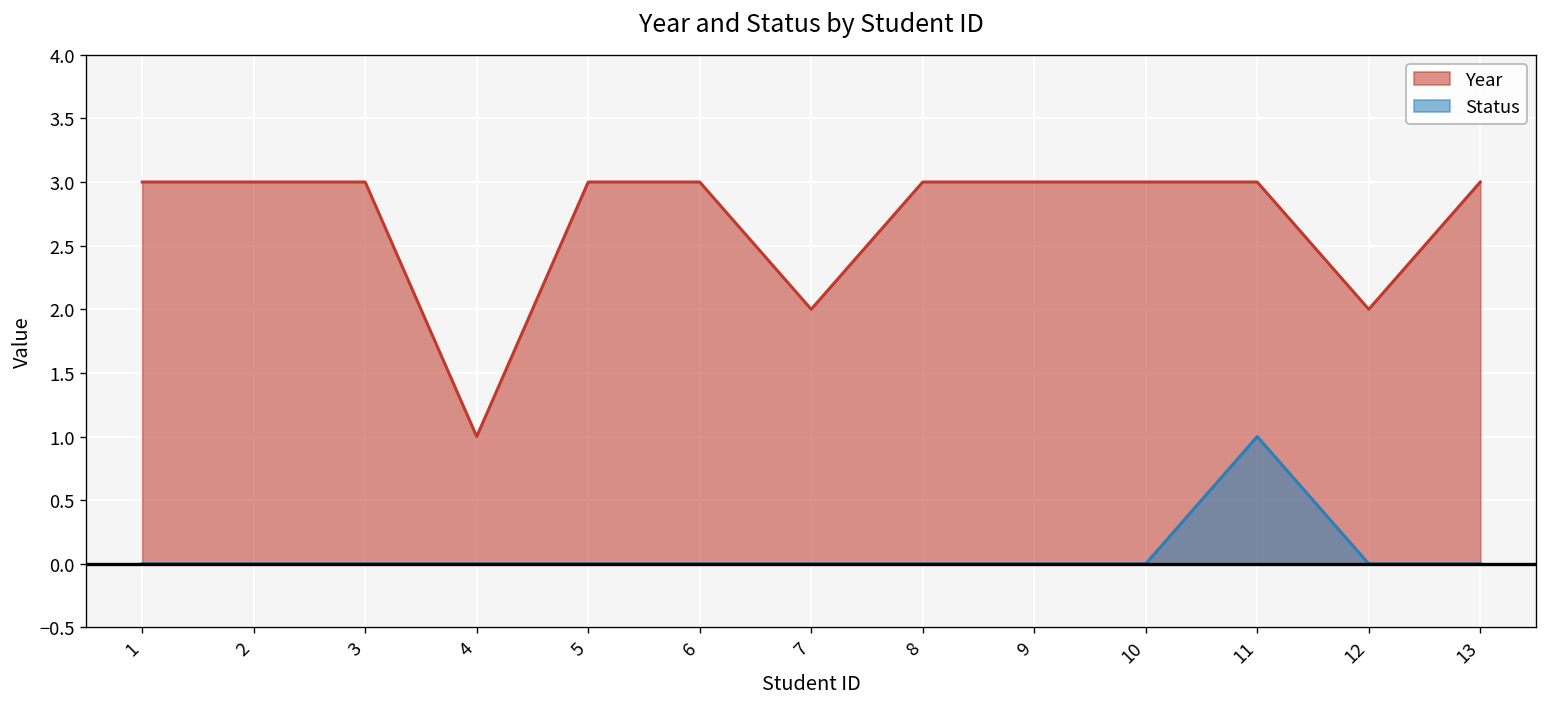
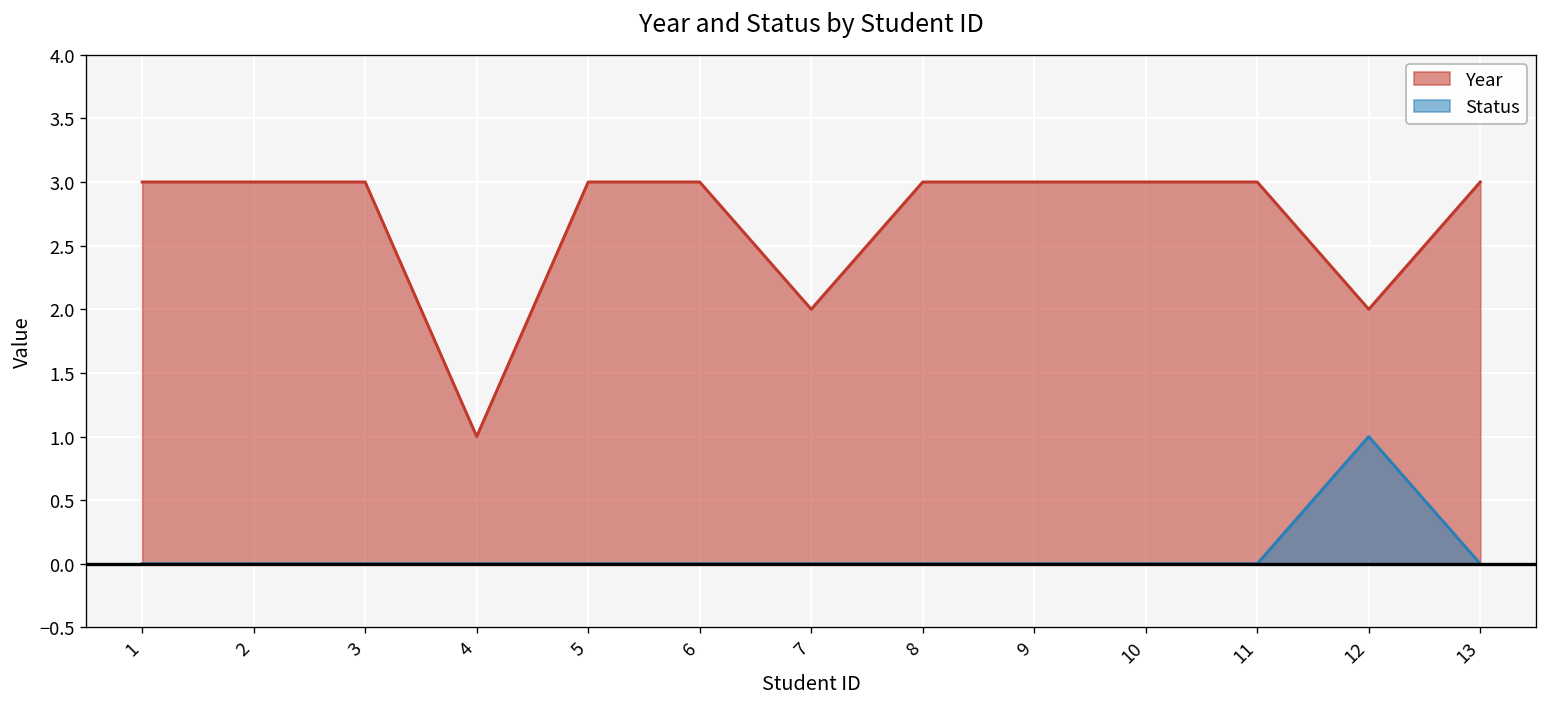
  {
    "Year": {
      "1": 3,
      "2": 3,
      "3": 3,
      "4": 1,
      "5": 3,
      "6": 3,
      "7": 2,
      "8": 3,
      "9": 3,
      "10": 3,
      "11": 3,
      "12": 2,
      "13": 3
    },
    "Status": {
      "1": 0,
      "2": 0,
      "3": 0,
      "4": 0,
      "5": 0,
      "6": 0,
      "7": 0,
      "8": 0,
      "9": 0,
      "10": 0,
-     "11": 1,
-     "12": 0,
+     "11": 0,
+     "12": 1,
      "13": 0
    }
  }
